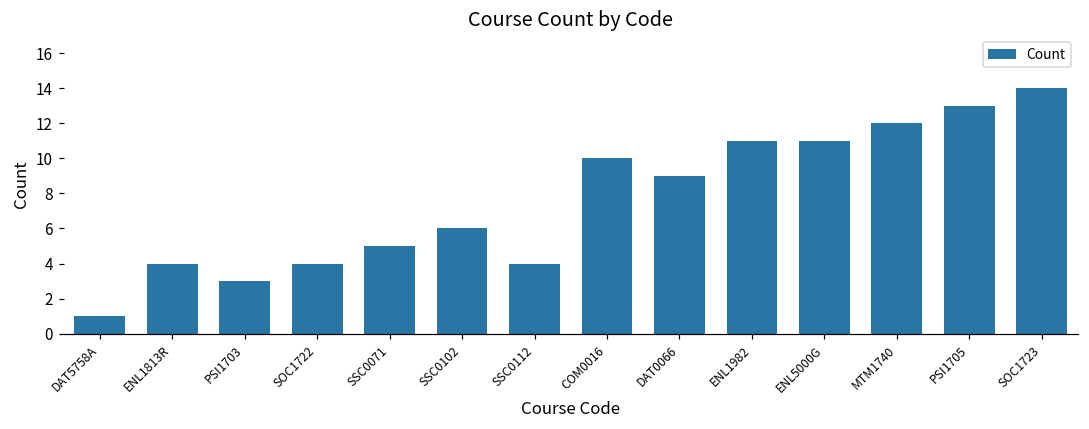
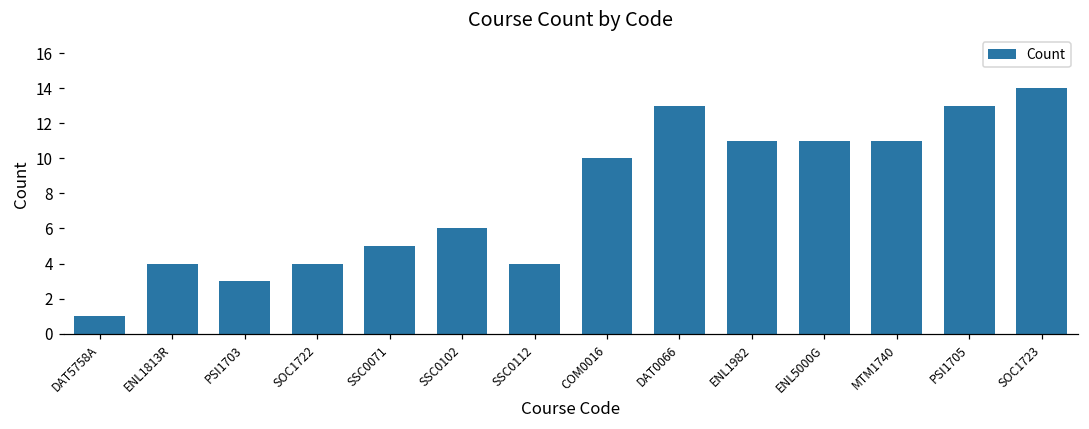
  {
    "DAT5758A": 1,
    "ENL1813R": 4,
    "PSI1703": 3,
    "SOC1722": 4,
    "SSC0071": 5,
    "SSC0102": 6,
    "SSC0112": 4,
    "COM0016": 10,
-   "DAT0066": 9,
+   "DAT0066": 13,
    "ENL1982": 11,
    "ENL5000G": 11,
-   "MTM1740": 12,
+   "MTM1740": 11,
    "PSI1705": 13,
    "SOC1723": 14
  }
